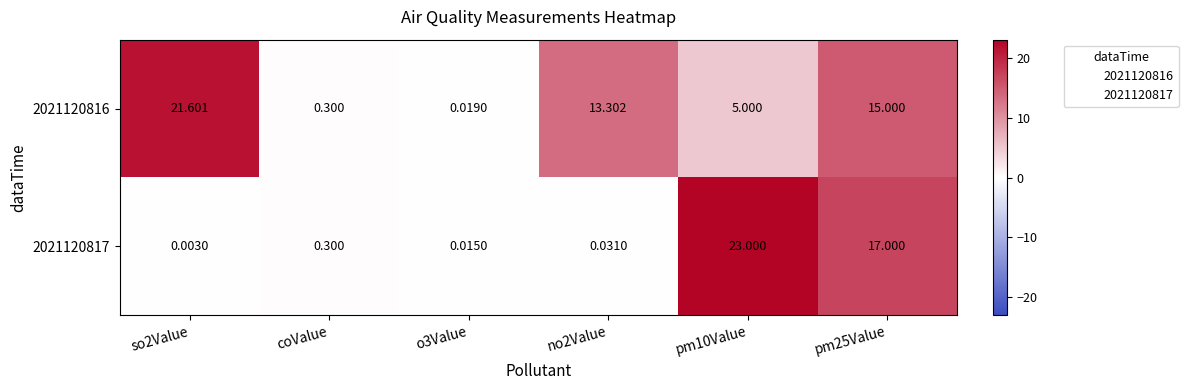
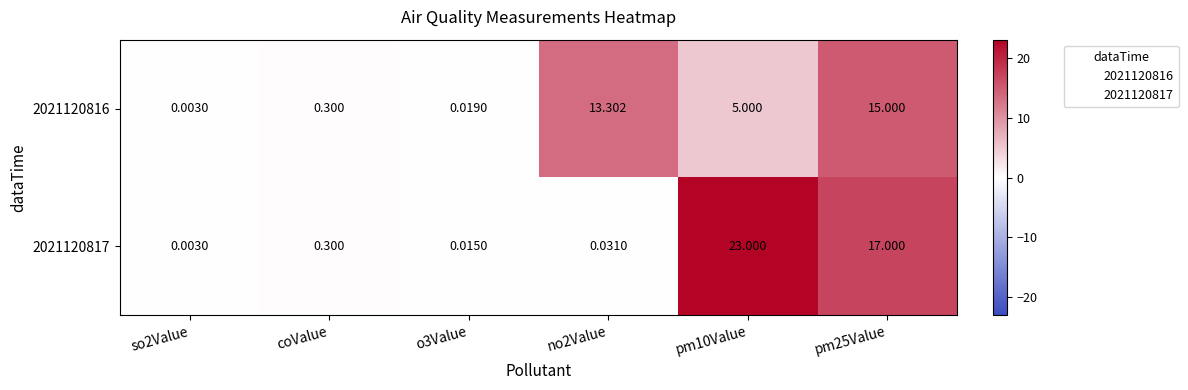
  {
    "2021120816": {
-     "so2Value": 21.601,
+     "so2Value": 0.0030,
      "coValue": 0.300,
      "o3Value": 0.0190,
      "no2Value": 13.302,
      "pm10Value": 5.000,
      "pm25Value": 15.000
    },
    "2021120817": {
      "so2Value": 0.0030,
      "coValue": 0.300,
      "o3Value": 0.0150,
      "no2Value": 0.0310,
      "pm10Value": 23.000,
      "pm25Value": 17.000
    }
  }
